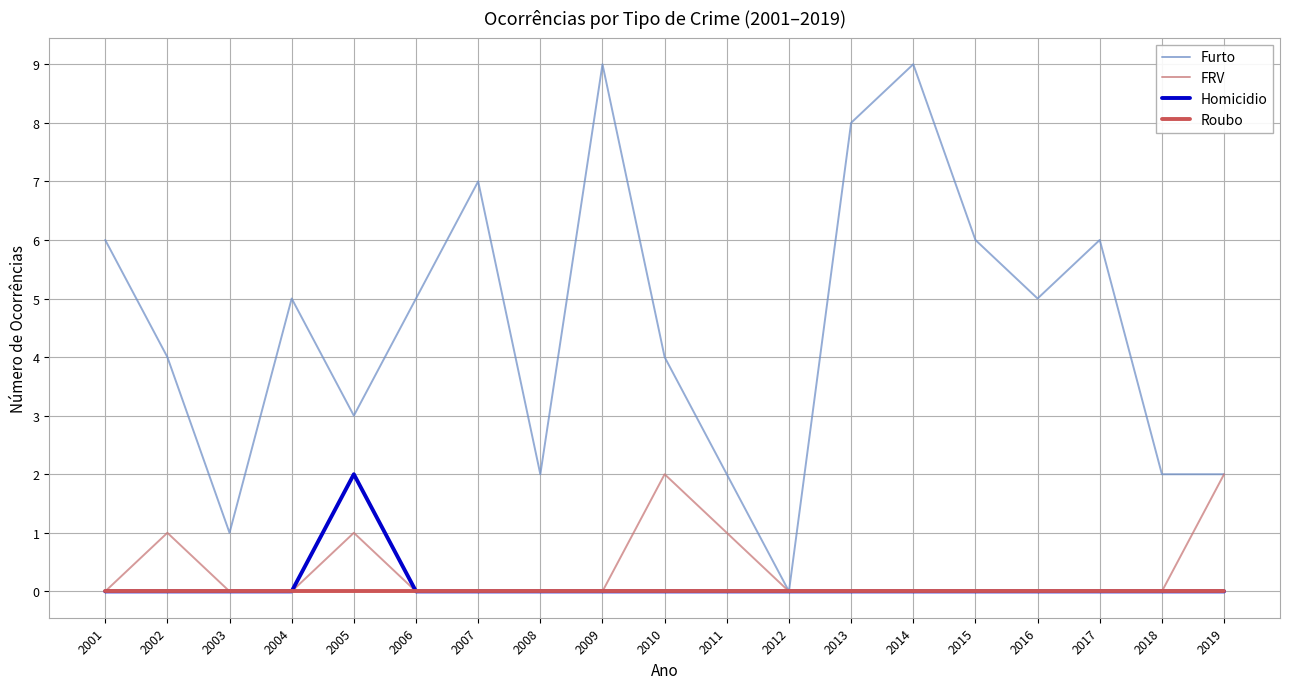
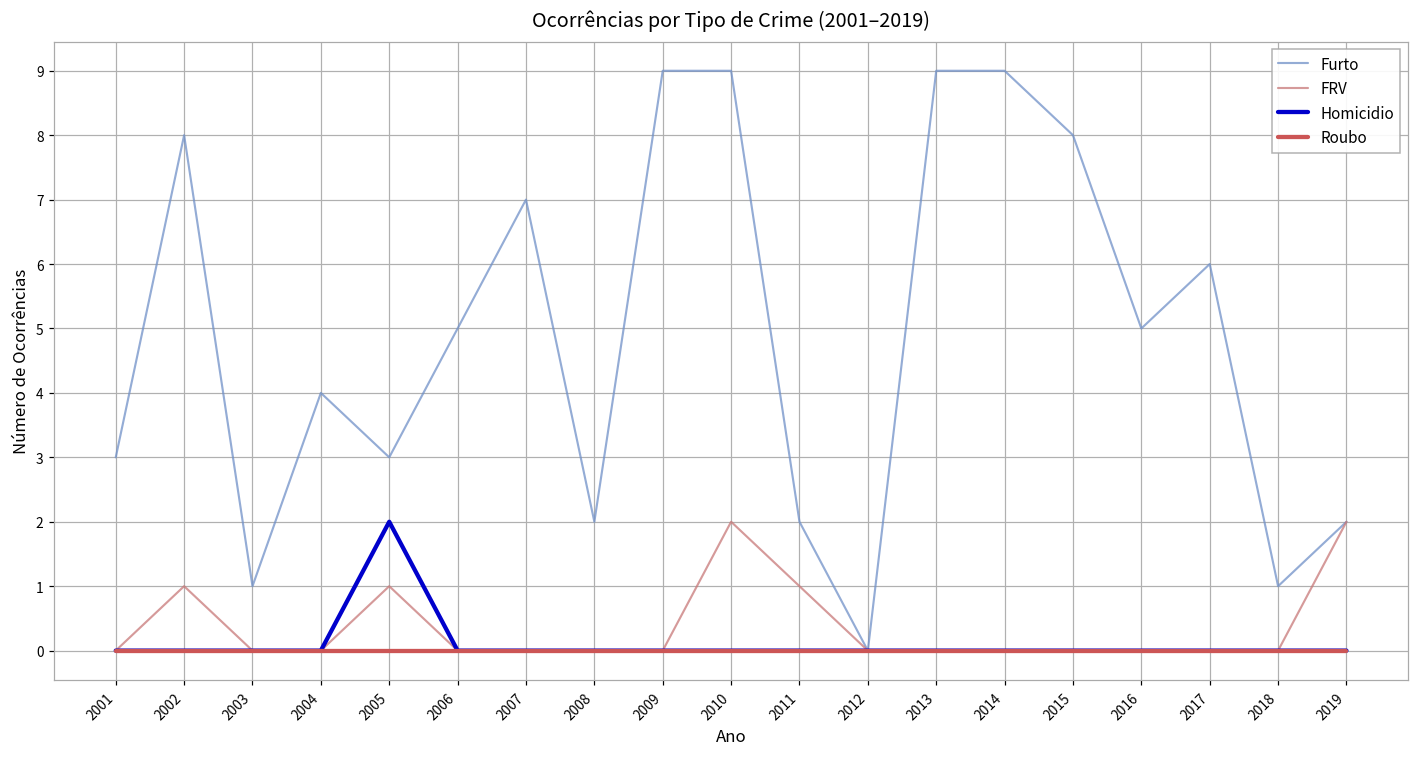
  {
    "Furto": {
-     "2001": 6,
-     "2002": 4,
+     "2001": 3,
+     "2002": 8,
      "2003": 1,
-     "2004": 5,
+     "2004": 4,
      "2005": 3,
      "2006": 5,
      "2007": 7,
      "2008": 2,
      "2009": 9,
-     "2010": 4,
+     "2010": 9,
      "2011": 2,
-     "2013": 8,
+     "2013": 9,
      "2014": 9,
-     "2015": 6,
+     "2015": 8,
      "2016": 5,
      "2017": 6,
-     "2018": 2
+     "2018": 1
    },
    "Homicidio": {
      "2005": 2
    }
  }
